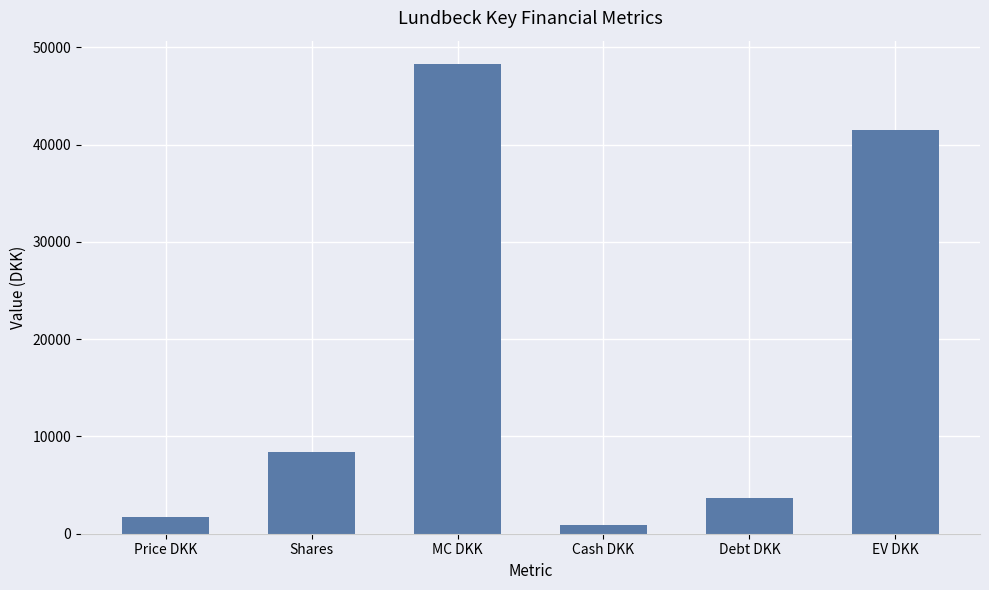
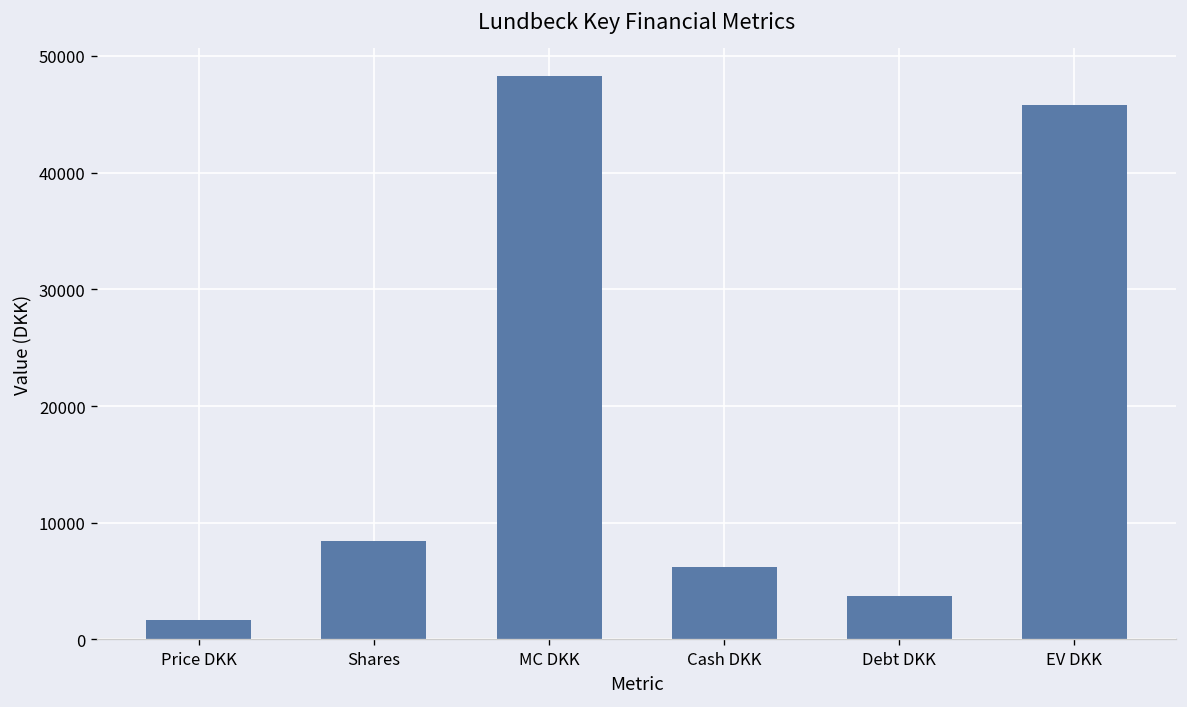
  {
    "Price DKK": 2000,
    "Shares": 8000,
    "MC DKK": 48000,
-   "Cash DKK": 1000,
+   "Cash DKK": 6000,
    "Debt DKK": 4000,
-   "EV DKK": 41000
+   "EV DKK": 46000
  }
